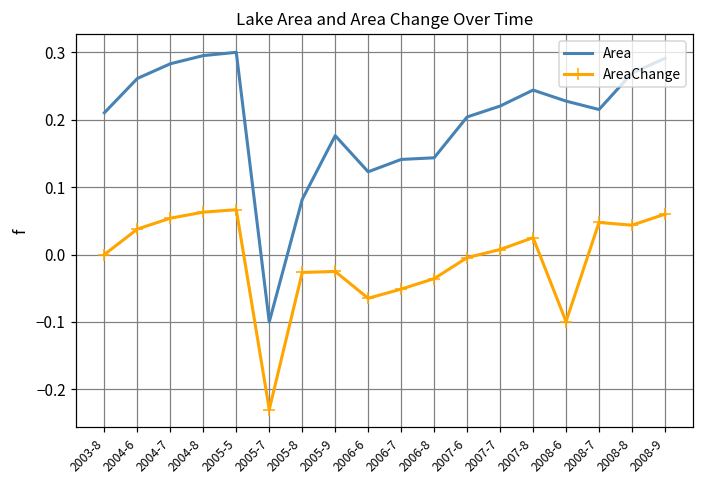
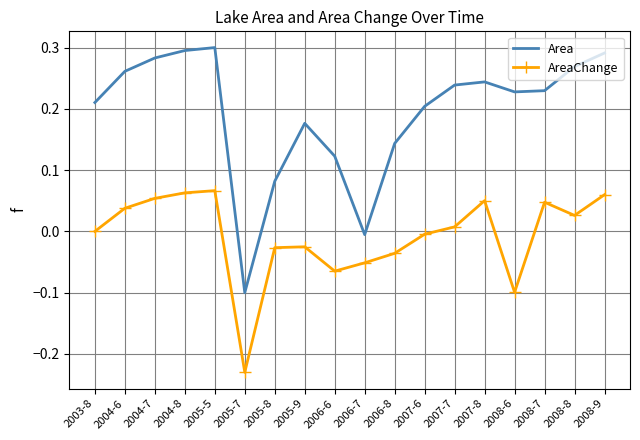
  {
    "Area": {
      "2003-8": 0.21,
      "2004-6": 0.26,
      "2004-7": 0.28,
      "2004-8": 0.30,
      "2005-5": 0.30,
      "2005-7": -0.10,
      "2005-8": 0.08,
      "2005-9": 0.18,
      "2006-6": 0.12,
-     "2006-7": 0.14,
+     "2006-7": -0.01,
      "2006-8": 0.14,
      "2007-6": 0.20,
-     "2007-7": 0.22,
+     "2007-7": 0.24,
      "2007-8": 0.24,
      "2008-6": 0.23,
-     "2008-7": 0.22
+     "2008-7": 0.23
    },
    "AreaChange": {
      "2003-8": 0.00,
      "2004-6": 0.04,
      "2004-7": 0.05,
      "2004-8": 0.06,
      "2005-5": 0.07,
      "2005-7": -0.23,
      "2005-8": -0.03,
      "2005-9": -0.03,
      "2006-6": -0.06,
      "2006-7": -0.05,
      "2006-8": -0.04,
      "2007-6": 0.00,
      "2007-7": 0.01,
-     "2007-8": 0.02,
+     "2007-8": 0.05,
      "2008-6": -0.10,
      "2008-7": 0.05,
-     "2008-8": 0.04,
+     "2008-8": 0.03,
      "2008-9": 0.06
    }
  }
